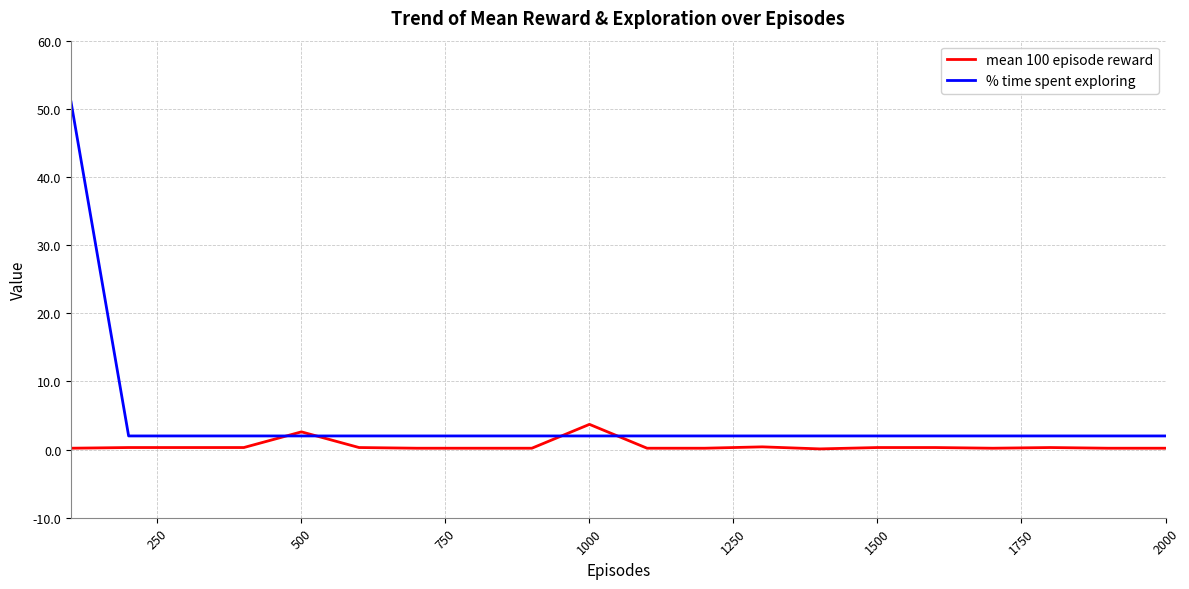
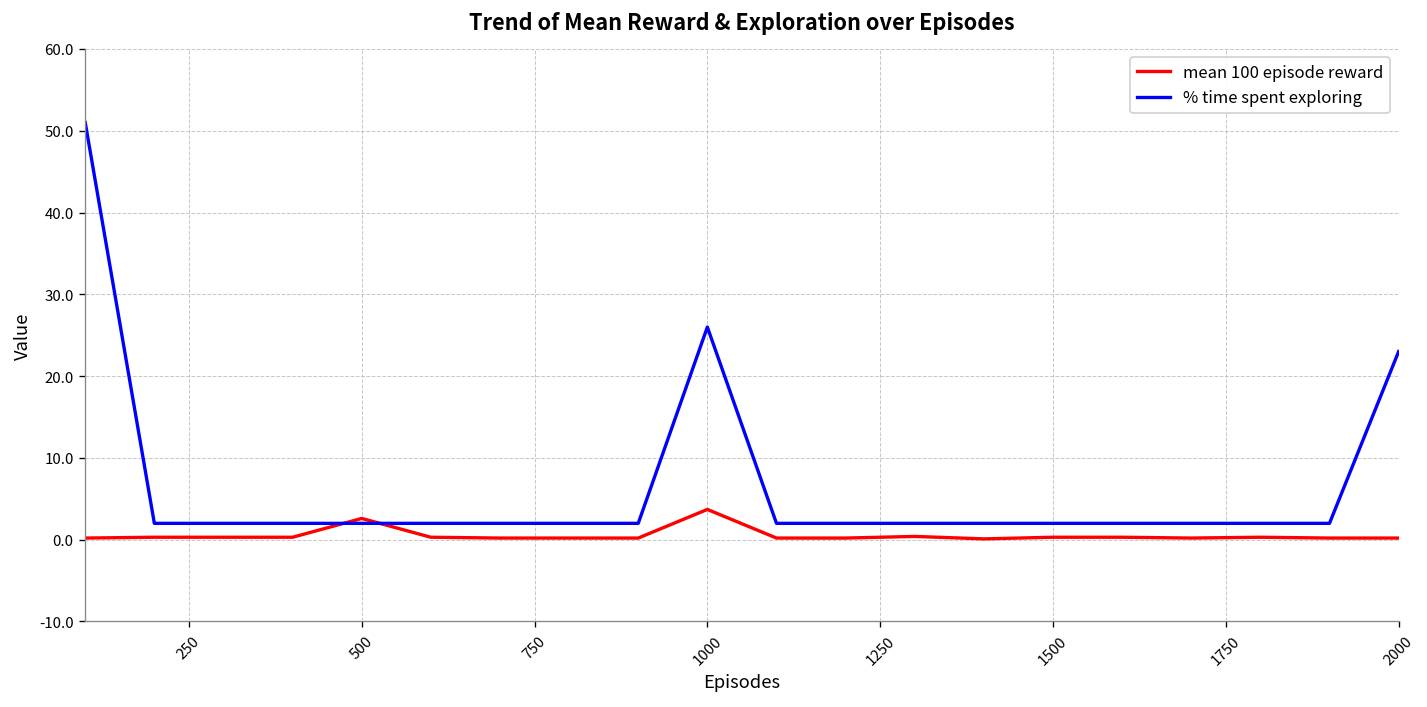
  {
    "mean 100 episode reward": {
      "500": 3,
      "1000": 4,
      "1500": 0,
      "2000": 0
    },
    "% time spent exploring": {
      "500": 2,
-     "1000": 2,
+     "1000": 26,
      "1500": 2,
-     "2000": 2
+     "2000": 23
    }
  }
